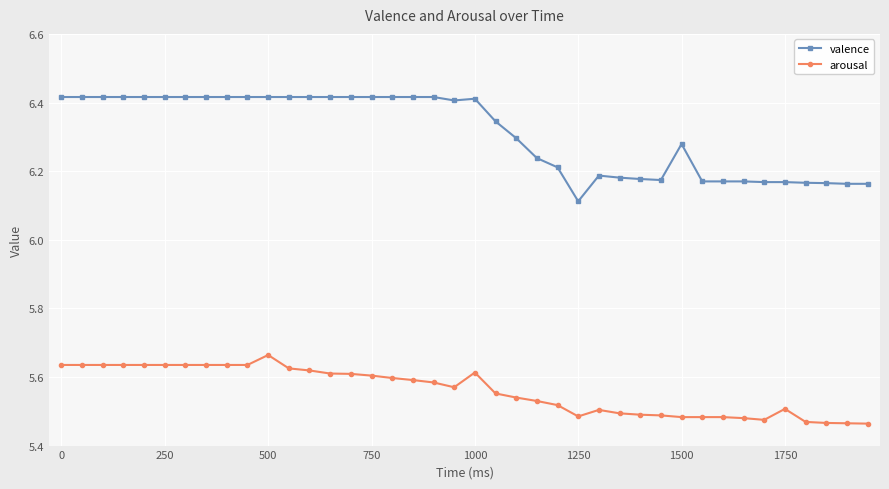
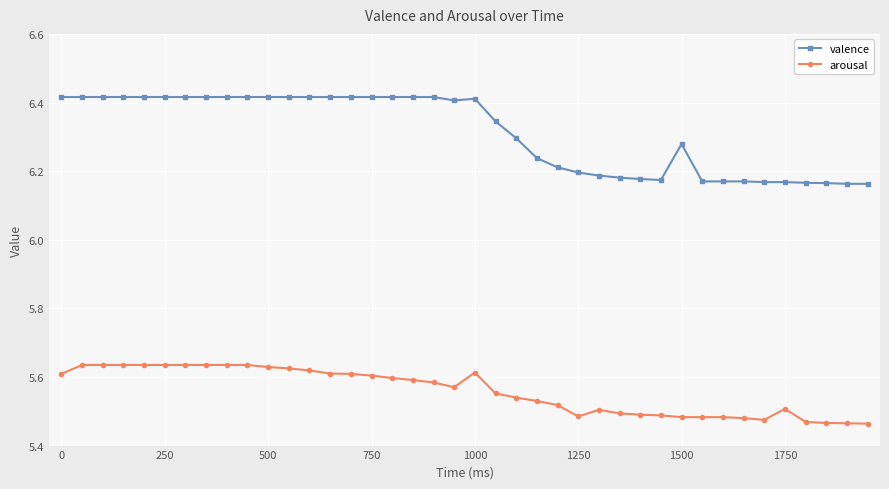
  {
    "valence": {
      "0": 6.42,
      "250": 6.42,
      "500": 6.42,
      "750": 6.42,
      "1000": 6.41,
-     "1250": 6.11,
+     "1250": 6.20,
      "1500": 6.28,
      "1750": 6.17
    },
    "arousal": {
-     "0": 5.64,
+     "0": 5.61,
      "250": 5.64,
-     "500": 5.66,
+     "500": 5.63,
      "750": 5.60,
      "1000": 5.61,
      "1250": 5.49,
      "1500": 5.48,
      "1750": 5.51
    }
  }
